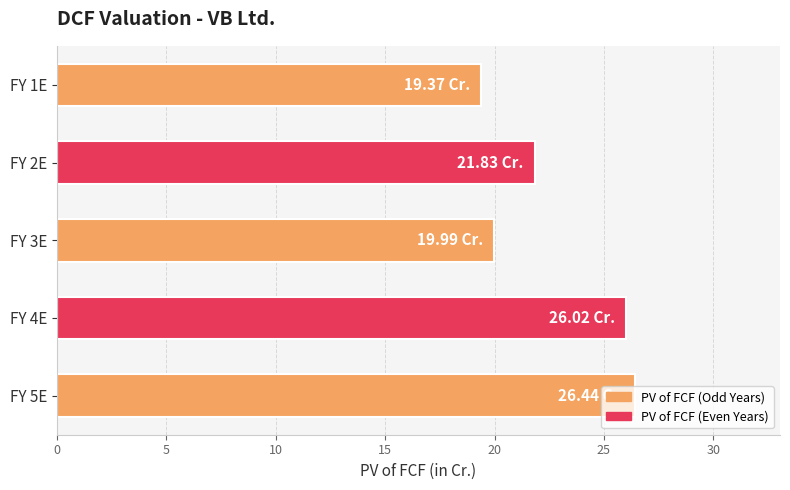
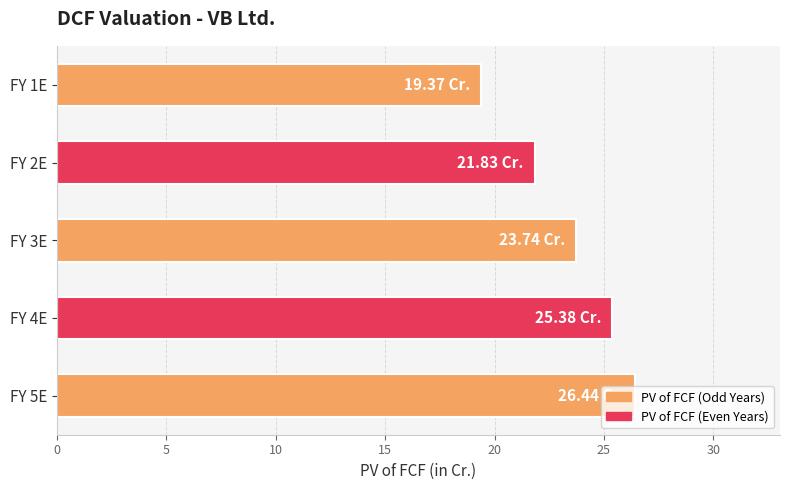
  {
    "FY 1E": 19.37,
    "FY 2E": 21.83,
-   "FY 3E": 19.99,
-   "FY 4E": 26.02
+   "FY 3E": 23.74,
+   "FY 4E": 25.38
  }
